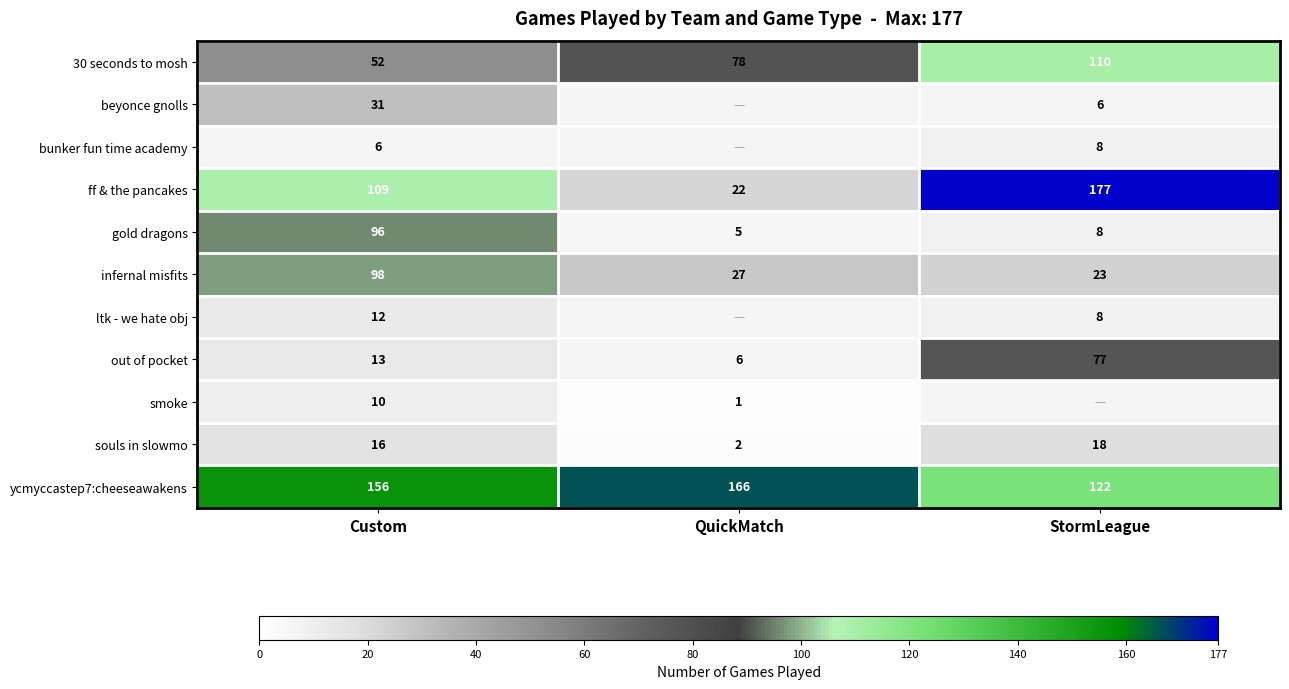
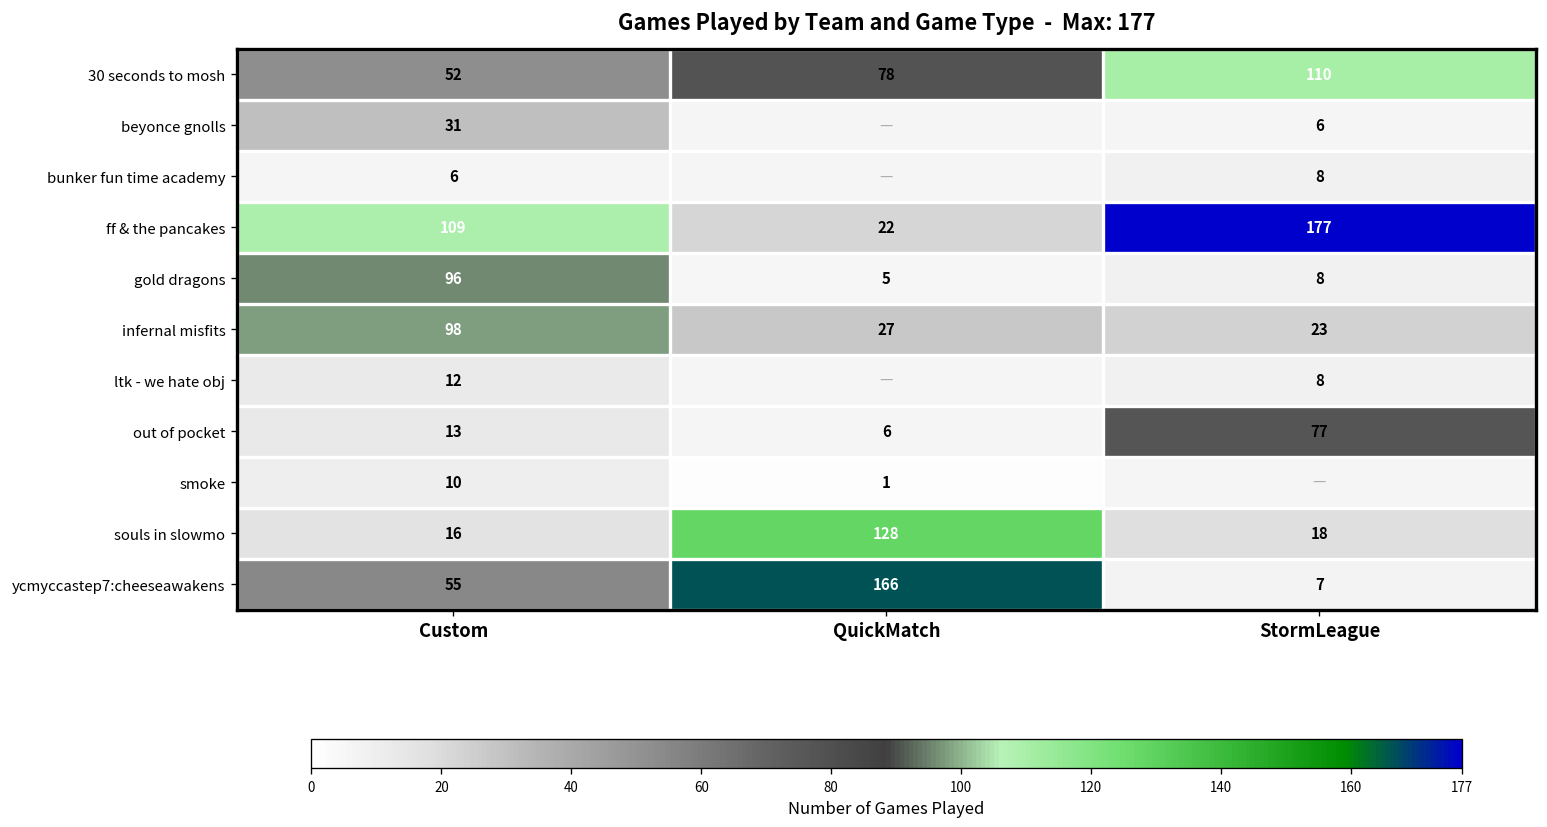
  {
    "30 seconds to mosh": {
      "Custom": 52,
      "QuickMatch": 78,
      "StormLeague": 110
    },
    "beyonce gnolls": {
      "Custom": 31,
      "StormLeague": 6
    },
    "bunker fun time academy": {
      "Custom": 6,
      "StormLeague": 8
    },
    "ff & the pancakes": {
      "Custom": 109,
      "QuickMatch": 22,
      "StormLeague": 177
    },
    "gold dragons": {
      "Custom": 96,
      "QuickMatch": 5,
      "StormLeague": 8
    },
    "infernal misfits": {
      "Custom": 98,
      "QuickMatch": 27,
      "StormLeague": 23
    },
    "ltk - we hate obj": {
      "Custom": 12,
      "StormLeague": 8
    },
    "out of pocket": {
      "Custom": 13,
      "QuickMatch": 6,
      "StormLeague": 77
    },
    "smoke": {
      "Custom": 10,
      "QuickMatch": 1
    },
    "souls in slowmo": {
      "Custom": 16,
-     "QuickMatch": 2,
+     "QuickMatch": 128,
      "StormLeague": 18
    },
    "ycmyccastep7:cheeseawakens": {
-     "Custom": 156,
+     "Custom": 55,
      "QuickMatch": 166,
-     "StormLeague": 122
+     "StormLeague": 7
    }
  }
